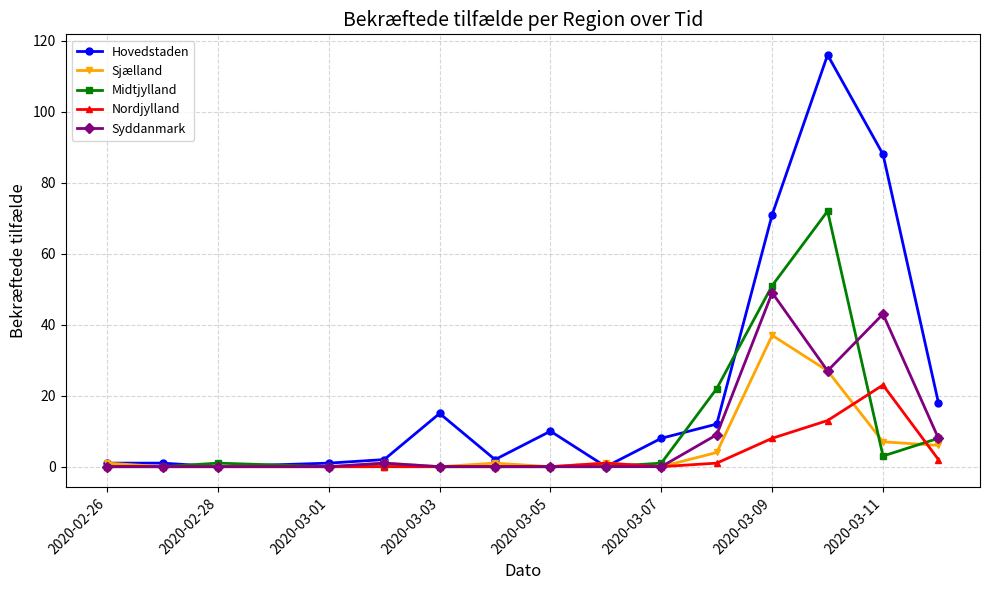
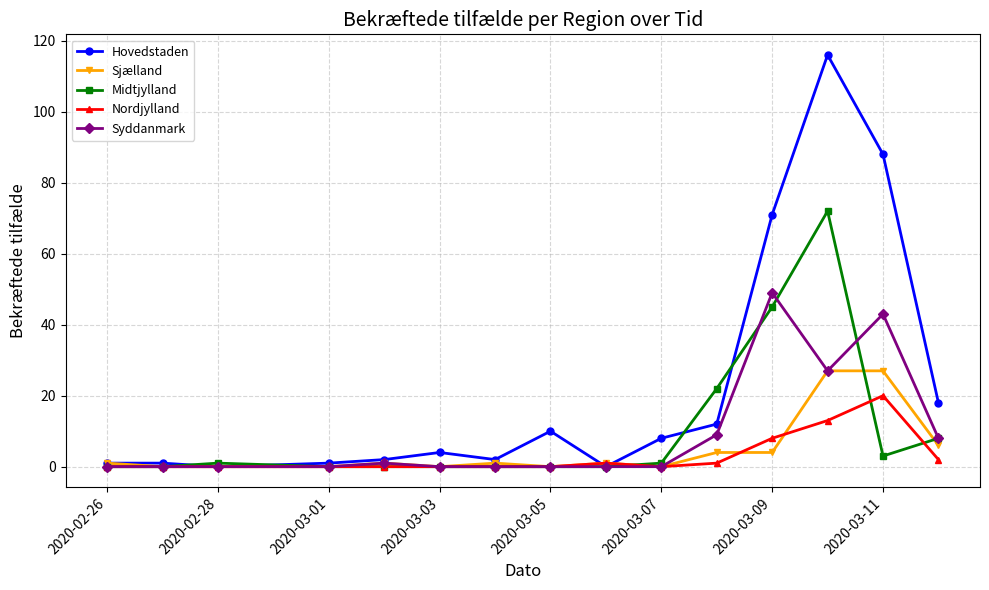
  {
    "Hovedstaden": {
      "2020-03-01": 1,
-     "2020-03-03": 15,
+     "2020-03-03": 4,
      "2020-03-05": 10,
      "2020-03-07": 8,
      "2020-03-09": 71,
      "2020-03-11": 88
    },
    "Sjælland": {
-     "2020-03-09": 37,
-     "2020-03-11": 7
+     "2020-03-09": 4,
+     "2020-03-11": 27
    },
    "Midtjylland": {
      "2020-02-28": 1,
      "2020-03-07": 1,
-     "2020-03-09": 51,
+     "2020-03-09": 45,
      "2020-03-11": 3
    },
    "Nordjylland": {
      "2020-03-09": 8,
-     "2020-03-11": 23
+     "2020-03-11": 20
    },
    "Syddanmark": {
      "2020-03-09": 49,
      "2020-03-11": 43
    }
  }
